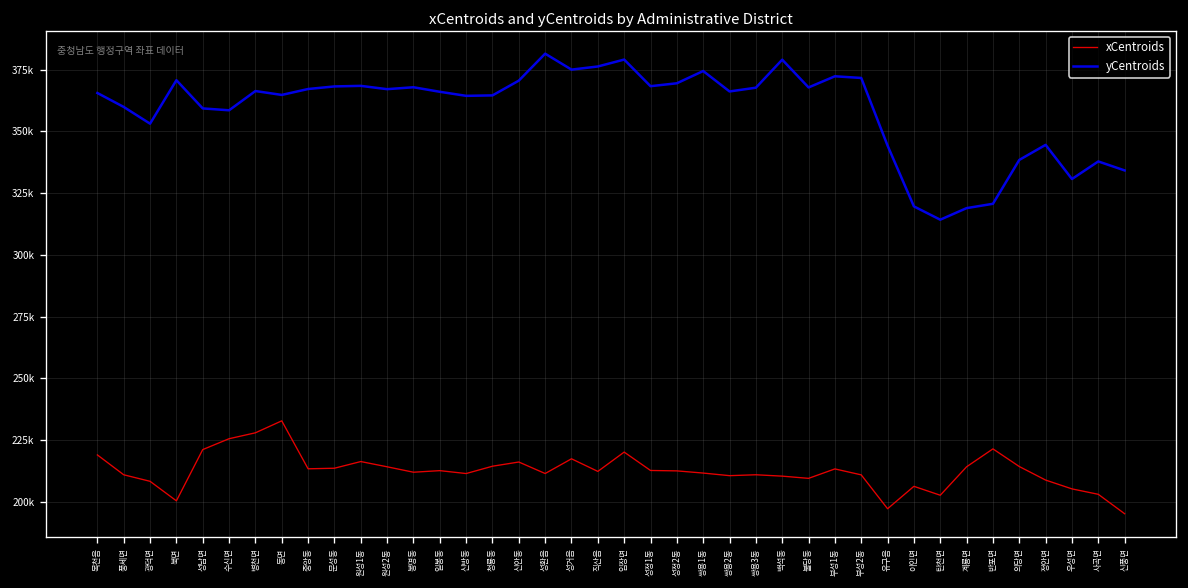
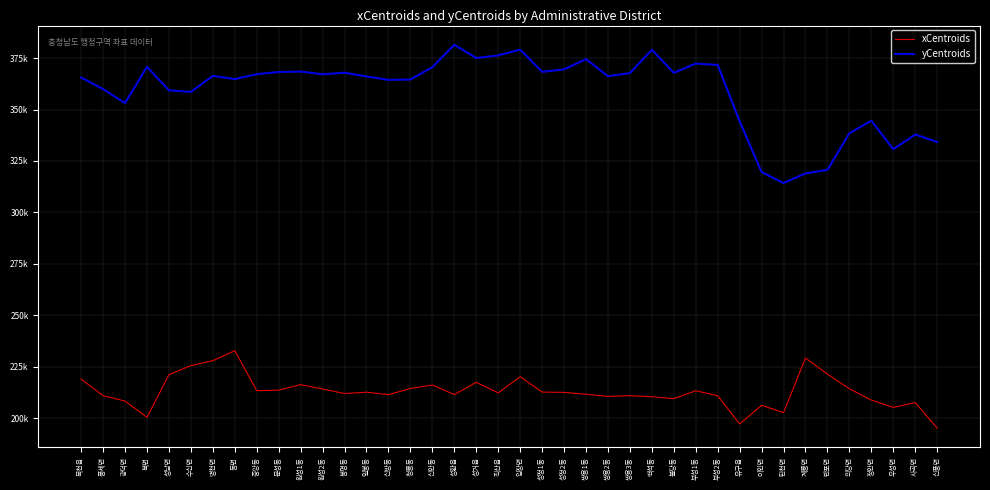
  {
    "xCentroids": {
      "목천읍": 219000,
      "풍세면": 211000,
      "광덕면": 208000,
      "북면": 200000,
      "성남면": 221000,
      "수신면": 226000,
      "병천면": 228000,
      "동면": 233000,
      "중앙동": 213000,
      "문성동": 214000,
      "원성1동": 216000,
      "원성2동": 214000,
      "봉명동": 212000,
      "일봉동": 213000,
      "신방동": 211000,
      "청룡동": 214000,
      "신안동": 216000,
      "성환읍": 211000,
      "성거읍": 217000,
      "직산읍": 212000,
      "입장면": 220000,
      "성정1동": 213000,
      "성정2동": 213000,
      "쌍용1동": 212000,
      "쌍용2동": 211000,
      "쌍용3동": 211000,
      "백석동": 210000,
      "불당동": 209000,
      "부성1동": 213000,
      "부성2동": 211000,
      "유구읍": 197000,
      "이인면": 206000,
      "탄천면": 203000,
-     "계룡면": 214000,
+     "계룡면": 229000,
      "반포면": 221000,
      "의당면": 214000,
      "정안면": 209000,
      "우성면": 205000,
-     "사곡면": 203000,
+     "사곡면": 208000,
      "신풍면": 195000
    },
    "yCentroids": {
      "목천읍": 366000,
      "풍세면": 360000,
      "광덕면": 353000,
      "북면": 371000,
      "성남면": 359000,
      "수신면": 359000,
      "병천면": 366000,
      "동면": 365000,
      "중앙동": 367000,
      "문성동": 368000,
      "원성1동": 368000,
      "원성2동": 367000,
      "봉명동": 368000,
      "일봉동": 366000,
      "신방동": 364000,
      "청룡동": 365000,
      "신안동": 371000,
      "성환읍": 381000,
      "성거읍": 375000,
      "직산읍": 376000,
      "입장면": 379000,
      "성정1동": 368000,
      "성정2동": 369000,
      "쌍용1동": 374000,
      "쌍용2동": 366000,
      "쌍용3동": 368000,
      "백석동": 379000,
      "불당동": 368000,
      "부성1동": 372000,
      "부성2동": 372000,
      "유구읍": 344000,
      "이인면": 320000,
      "탄천면": 314000,
      "계룡면": 319000,
      "반포면": 321000,
      "의당면": 338000,
      "정안면": 345000,
      "우성면": 331000,
      "사곡면": 338000,
      "신풍면": 334000
    }
  }
